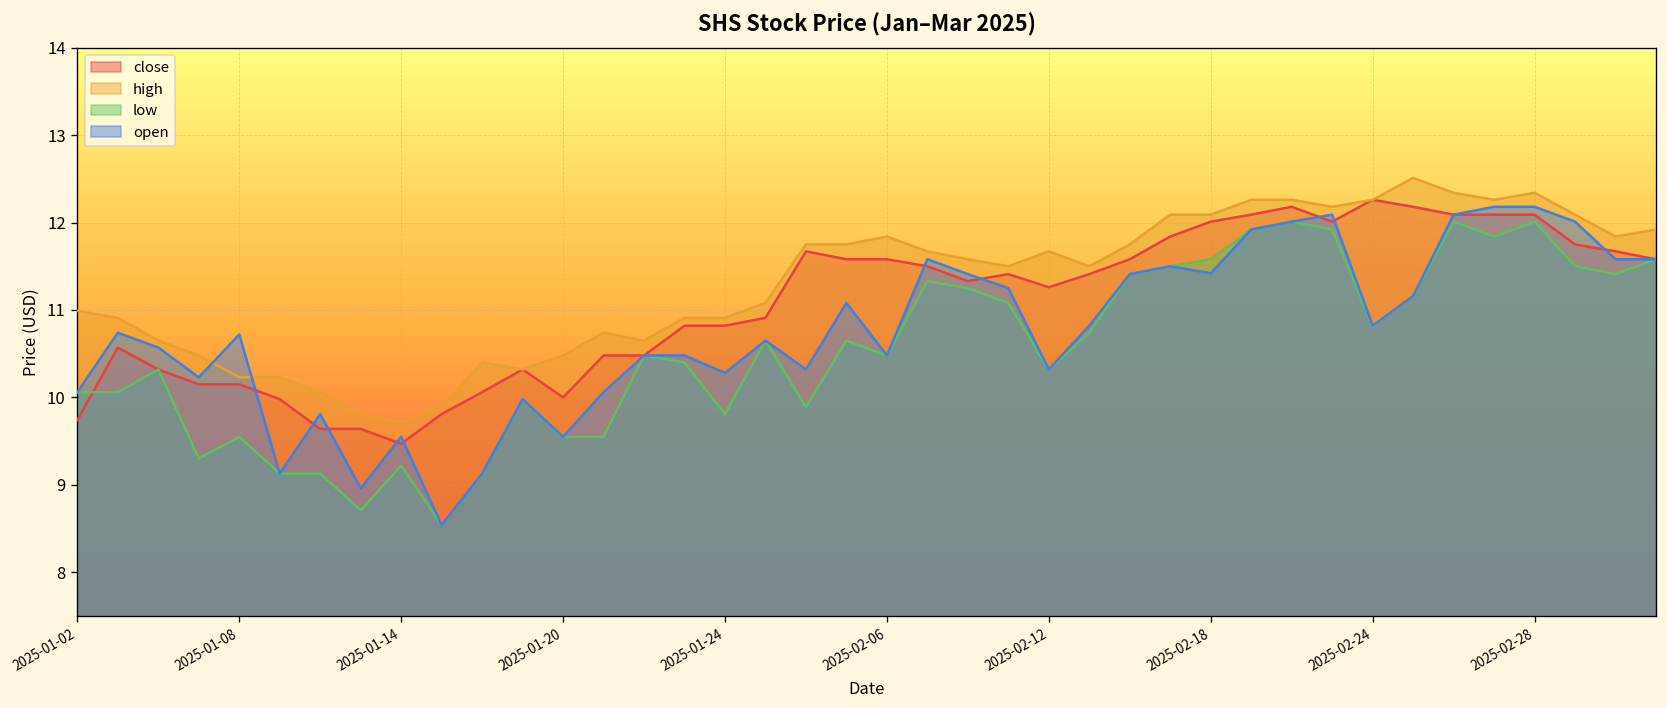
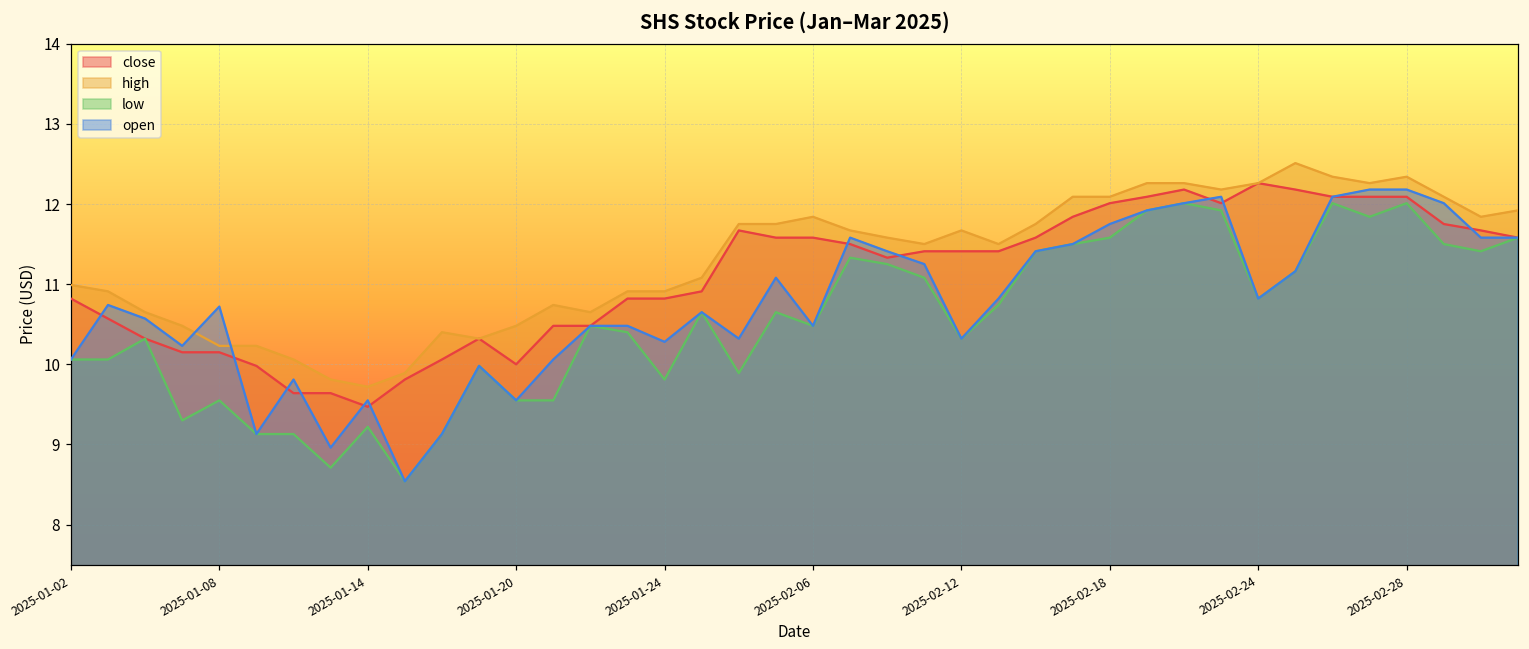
  {
    "close": {
-     "2025-01-02": 9.7,
+     "2025-01-02": 10.8,
      "2025-01-08": 10.2,
      "2025-01-14": 9.5,
      "2025-01-20": 10.0,
      "2025-01-24": 10.8,
      "2025-02-06": 11.6,
-     "2025-02-12": 11.3,
+     "2025-02-12": 11.4,
      "2025-02-18": 12.0,
      "2025-02-28": 12.1
    },
    "high": {
      "2025-01-02": 11.0,
      "2025-01-08": 10.2,
      "2025-01-14": 9.7,
      "2025-01-20": 10.5,
      "2025-01-24": 10.9,
      "2025-02-06": 11.8,
      "2025-02-12": 11.7,
      "2025-02-18": 12.1,
      "2025-02-28": 12.3
    },
    "low": {
      "2025-01-08": 9.6,
      "2025-01-14": 9.2,
      "2025-01-24": 9.8,
      "2025-02-18": 11.6,
      "2025-02-28": 12.0
    },
    "open": {
      "2025-01-08": 10.7,
      "2025-01-14": 9.6,
      "2025-01-24": 10.3,
-     "2025-02-18": 11.4,
+     "2025-02-18": 11.8,
      "2025-02-28": 12.2
    }
  }
